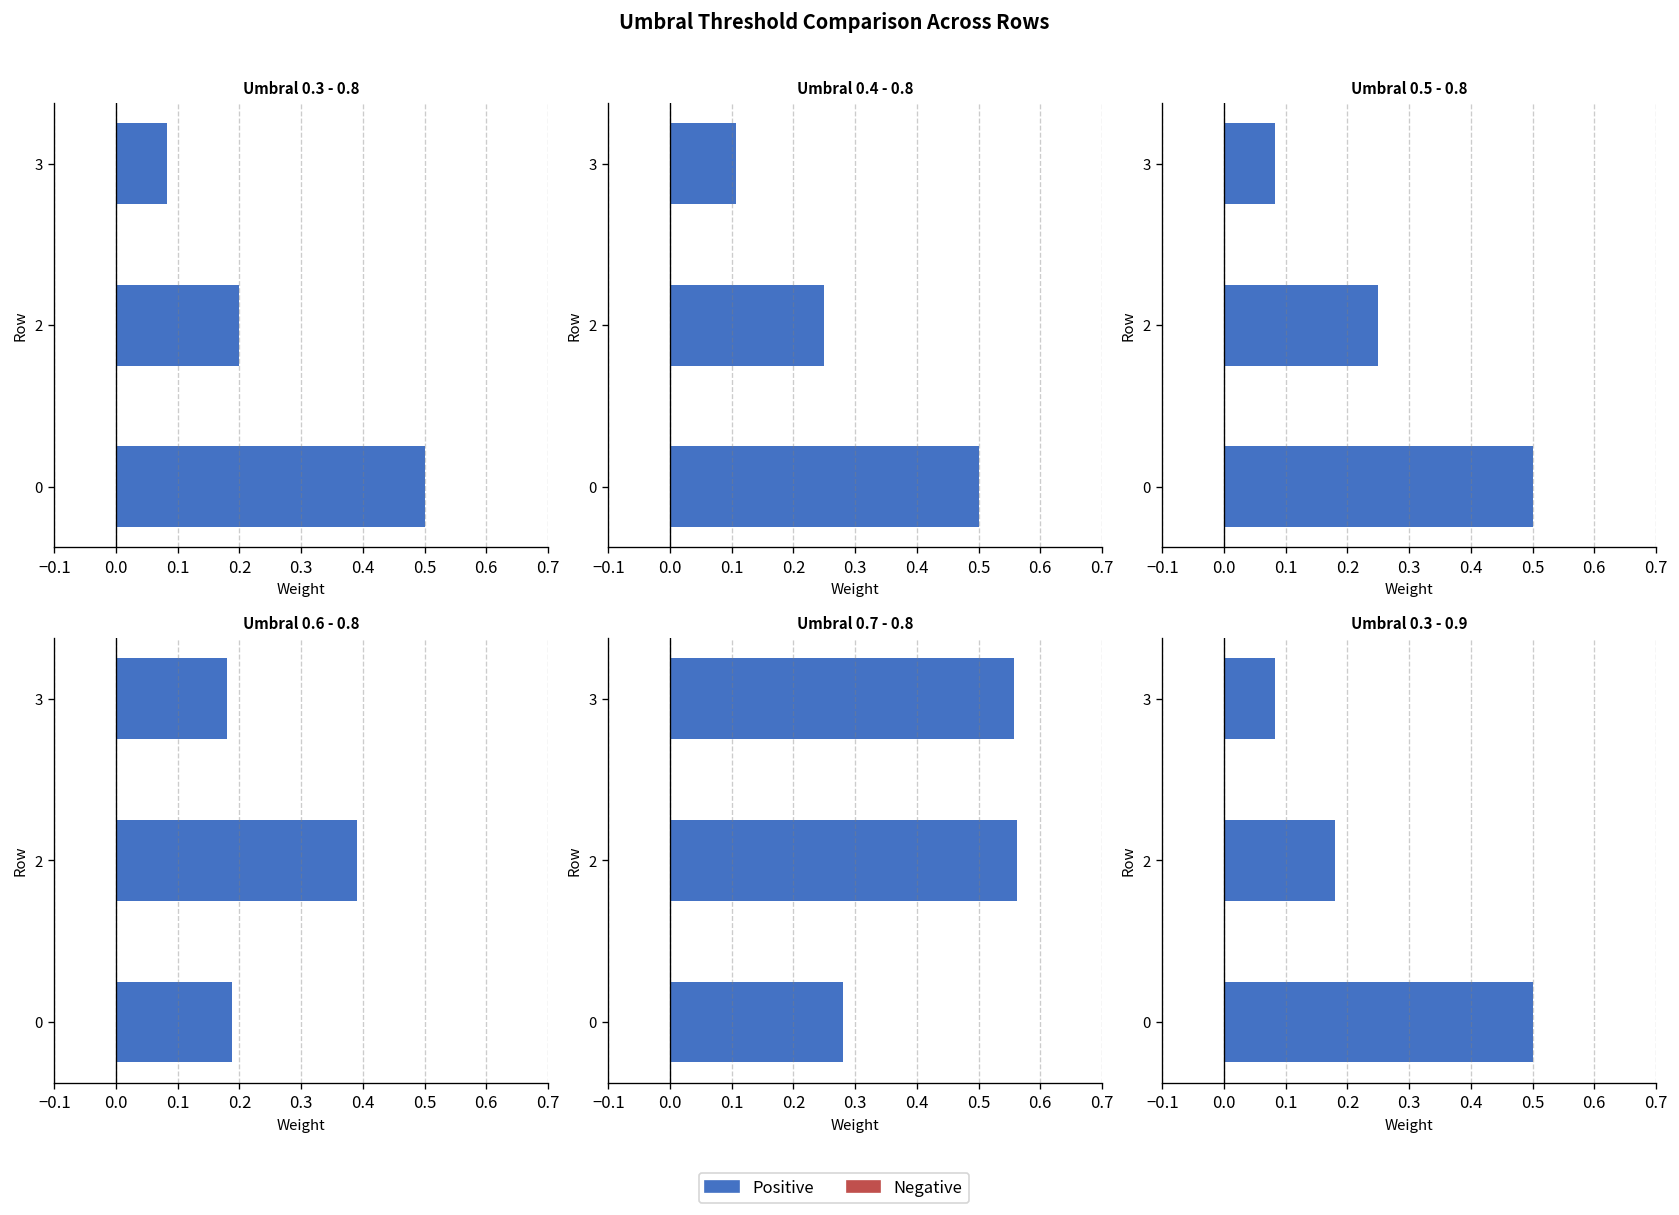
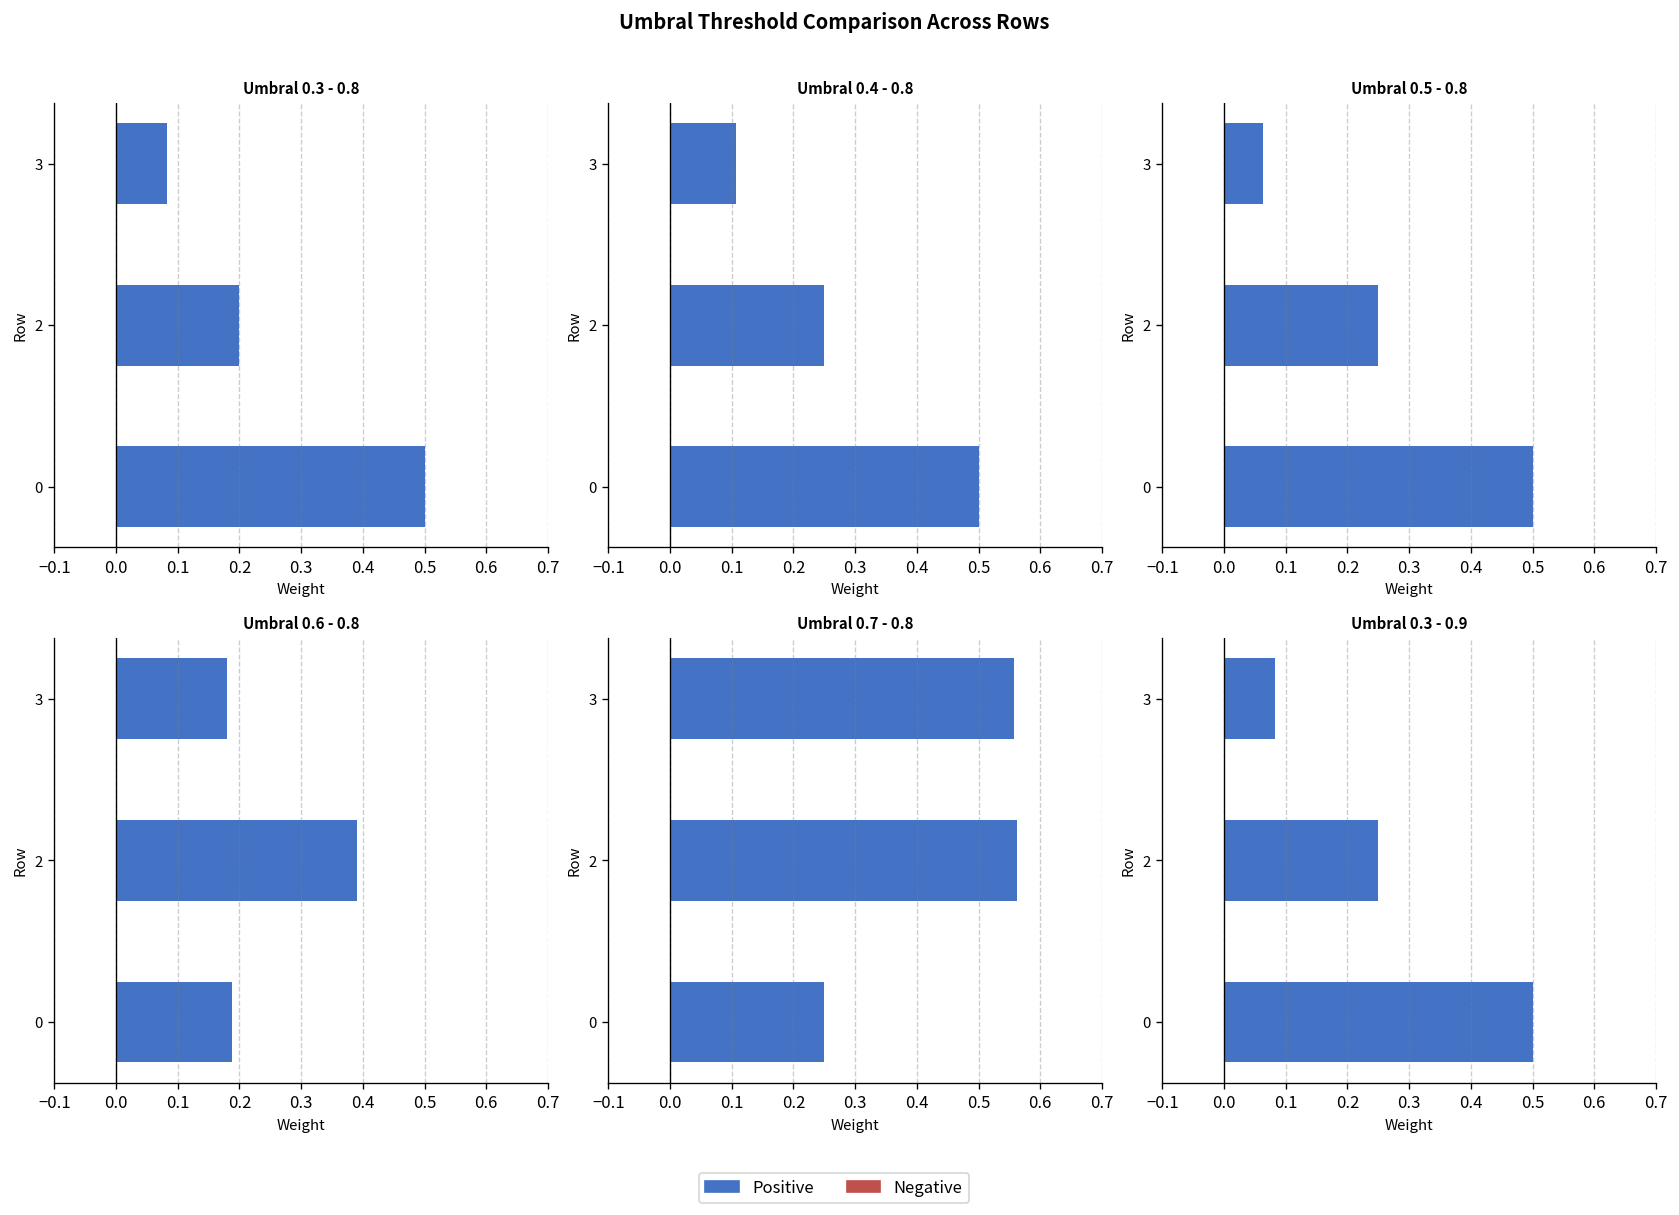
  {
    "Umbral 0.3 - 0.8": {
      "3": 0.08,
      "2": 0.20,
      "0": 0.50
    },
    "Umbral 0.4 - 0.8": {
      "3": 0.11,
      "2": 0.25,
      "0": 0.50
    },
    "Umbral 0.5 - 0.8": {
-     "3": 0.08,
+     "3": 0.06,
      "2": 0.25,
      "0": 0.50
    },
    "Umbral 0.6 - 0.8": {
      "3": 0.18,
      "2": 0.39,
      "0": 0.19
    },
    "Umbral 0.7 - 0.8": {
      "3": 0.56,
      "2": 0.56,
-     "0": 0.28
+     "0": 0.25
    },
    "Umbral 0.3 - 0.9": {
      "3": 0.08,
-     "2": 0.18,
+     "2": 0.25,
      "0": 0.50
    }
  }
